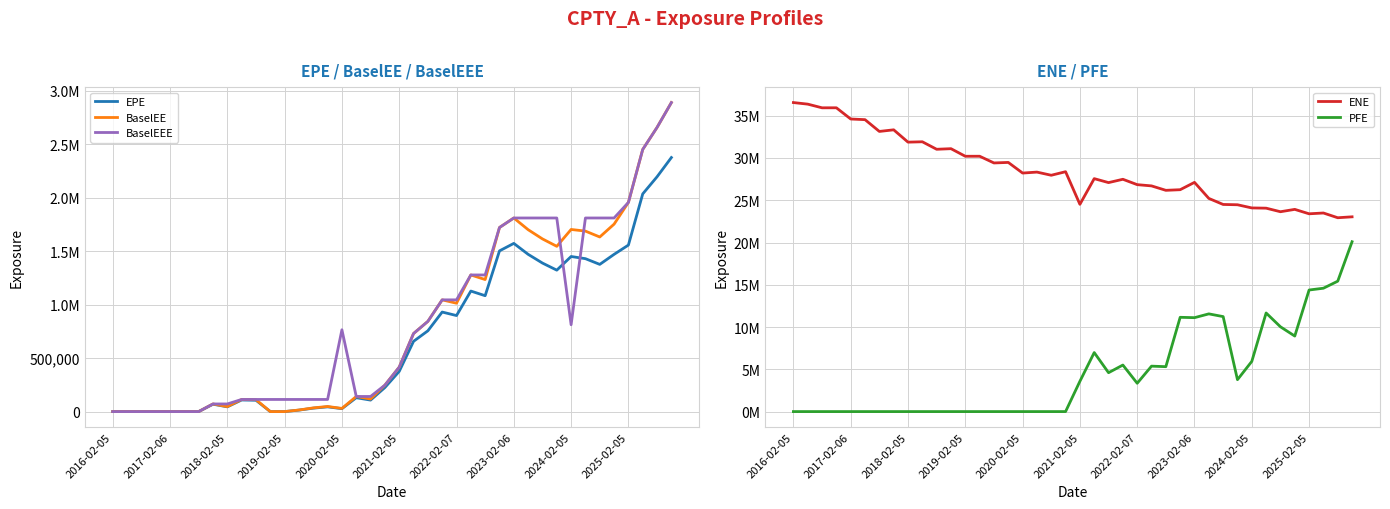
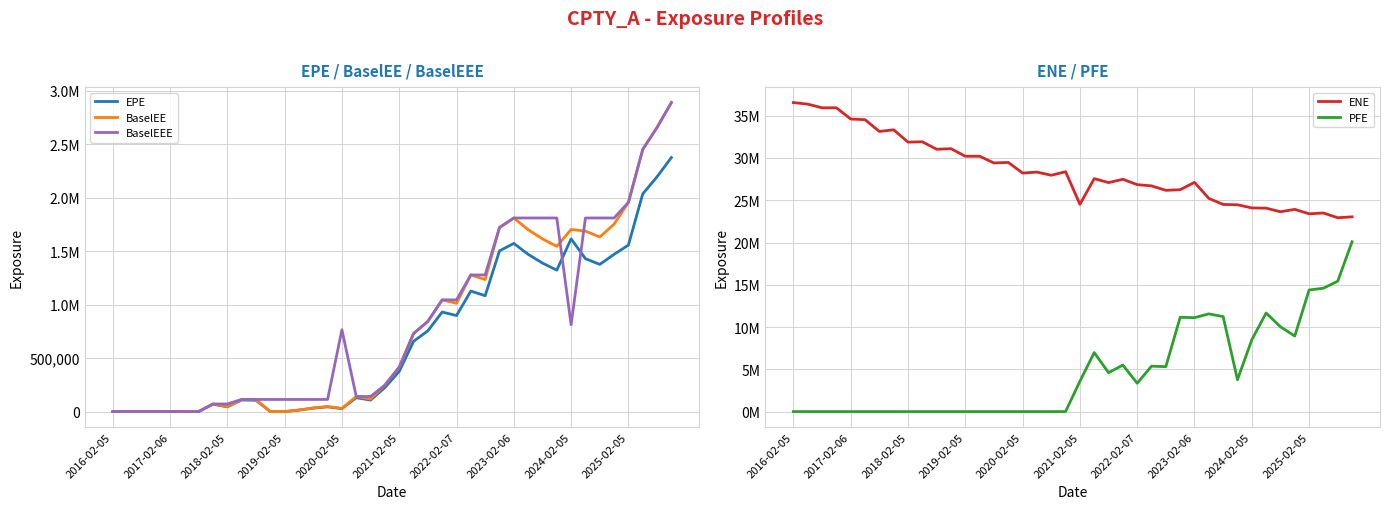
  {
    "EPE / BaselEE / BaselEEE": {
      "EPE": {
        "2021-02-05": "380,000",
        "2022-02-07": "900,000",
        "2023-02-06": "1,570,000",
-       "2024-02-05": "1,450,000",
+       "2024-02-05": "1,610,000",
        "2025-02-05": "1,560,000"
      },
      "BaselEE": {
        "2022-02-07": "1,010,000",
        "2024-02-05": "1,700,000"
      },
      "BaselEEE": {
        "2018-02-05": "70,000",
        "2019-02-05": "110,000",
        "2020-02-05": "760,000",
        "2022-02-07": "1,040,000",
        "2024-02-05": "810,000"
      }
    },
    "ENE / PFE": {
      "ENE": {
        "2016-02-05": "37000000",
        "2017-02-06": "35000000",
        "2018-02-05": "32000000",
        "2019-02-05": "30000000",
        "2020-02-05": "28000000",
        "2021-02-05": "25000000",
        "2022-02-07": "27000000",
        "2023-02-06": "27000000",
        "2024-02-05": "24000000",
        "2025-02-05": "23000000"
      },
      "PFE": {
        "2016-02-05": "0",
        "2017-02-06": "0",
        "2018-02-05": "0",
        "2019-02-05": "0",
        "2020-02-05": "0",
        "2021-02-05": "4000000",
        "2022-02-07": "3000000",
        "2023-02-06": "11000000",
-       "2024-02-05": "6000000",
+       "2024-02-05": "8000000",
        "2025-02-05": "14000000"
      }
    }
  }
